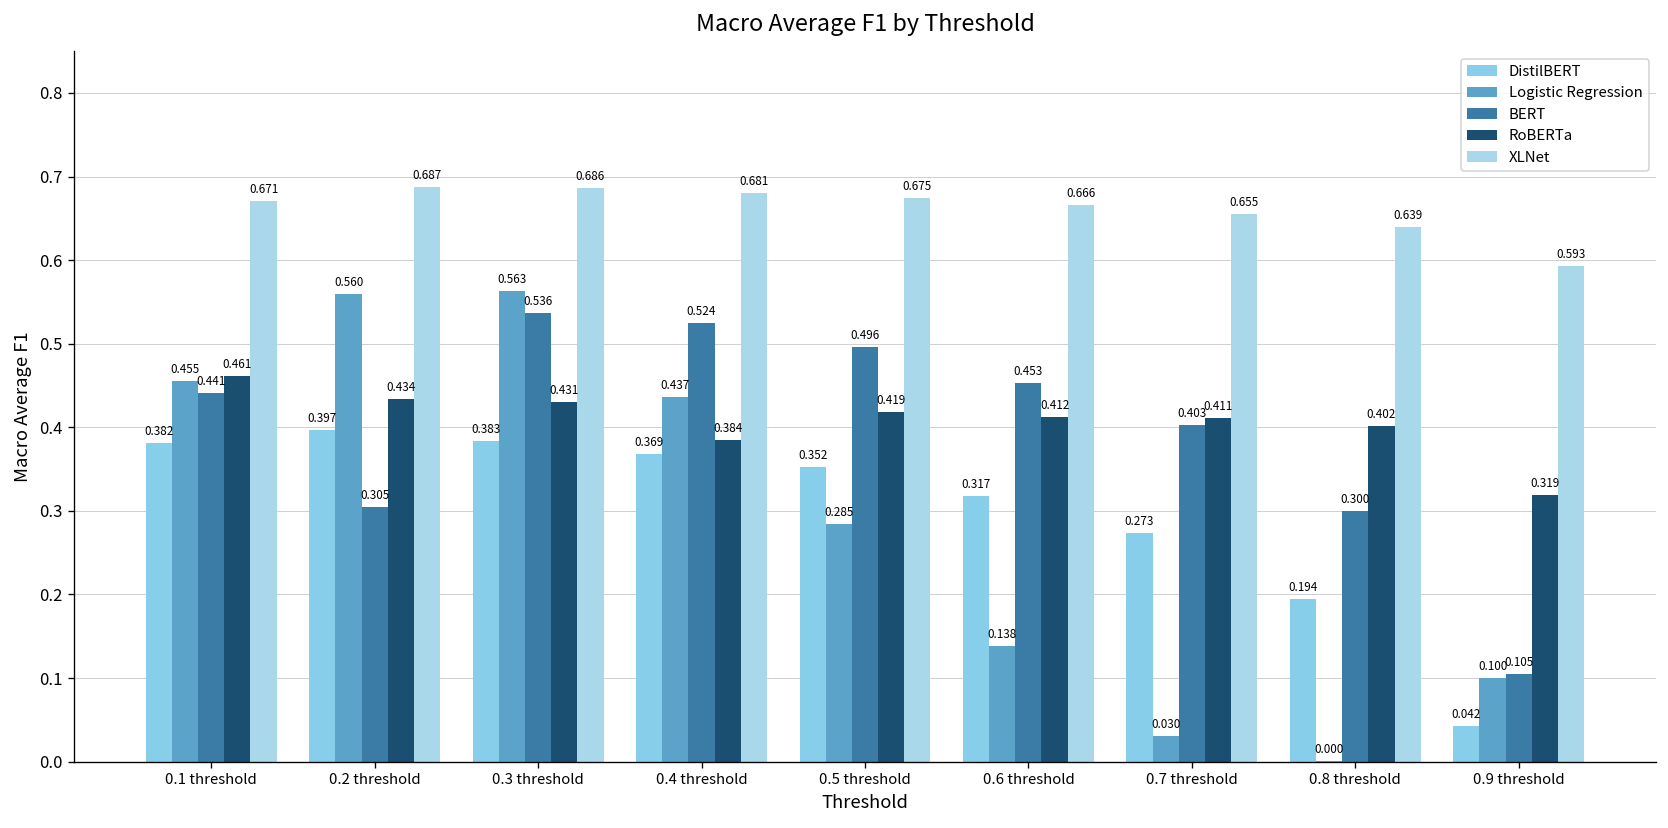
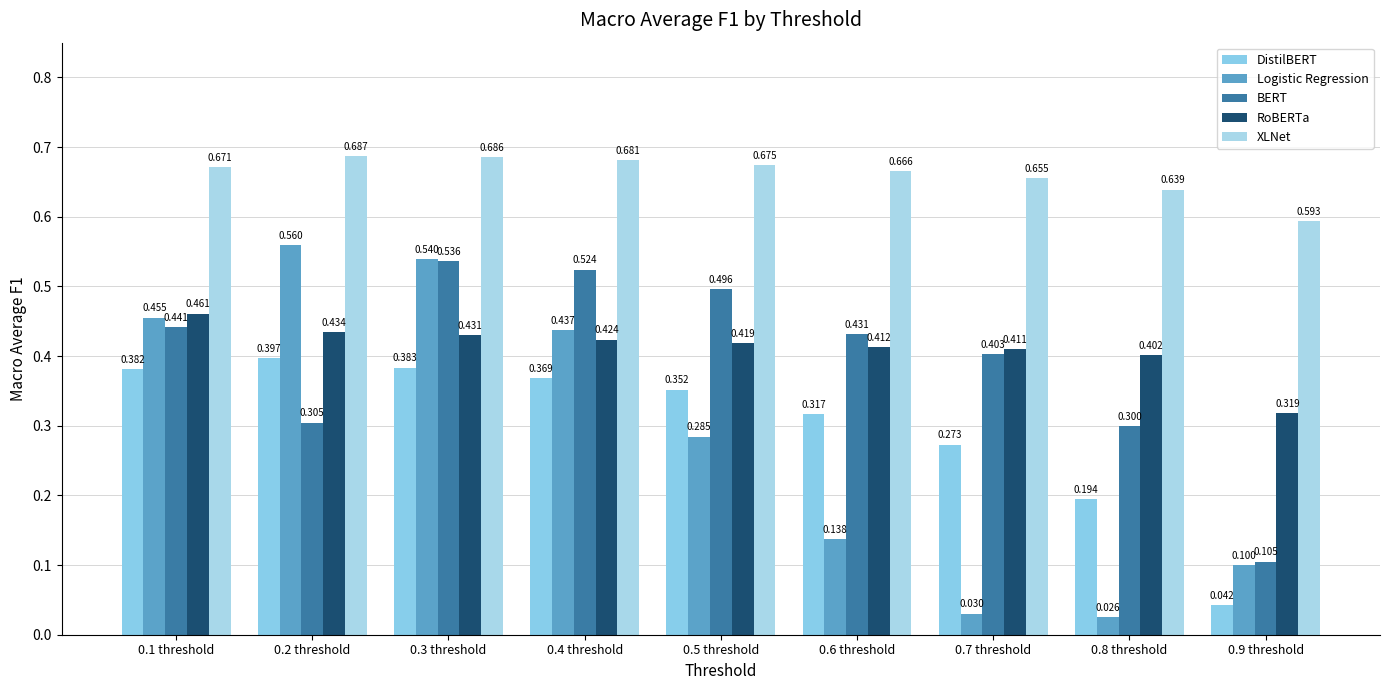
  {
    "Logistic Regression": {
      "0.1 threshold": 0.455,
      "0.2 threshold": 0.560,
-     "0.3 threshold": 0.563,
+     "0.3 threshold": 0.540,
      "0.4 threshold": 0.437,
      "0.5 threshold": 0.285,
      "0.6 threshold": 0.138,
      "0.7 threshold": 0.030,
-     "0.8 threshold": 0.000,
+     "0.8 threshold": 0.026,
      "0.9 threshold": 0.100
    },
    "BERT": {
      "0.1 threshold": 0.441,
      "0.2 threshold": 0.305,
      "0.3 threshold": 0.536,
      "0.4 threshold": 0.524,
      "0.5 threshold": 0.496,
-     "0.6 threshold": 0.453,
+     "0.6 threshold": 0.431,
      "0.7 threshold": 0.403,
      "0.8 threshold": 0.300,
      "0.9 threshold": 0.105
    },
    "RoBERTa": {
      "0.1 threshold": 0.461,
      "0.2 threshold": 0.434,
      "0.3 threshold": 0.431,
-     "0.4 threshold": 0.384,
+     "0.4 threshold": 0.424,
      "0.5 threshold": 0.419,
      "0.6 threshold": 0.412,
      "0.7 threshold": 0.411,
      "0.8 threshold": 0.402,
      "0.9 threshold": 0.319
    }
  }
